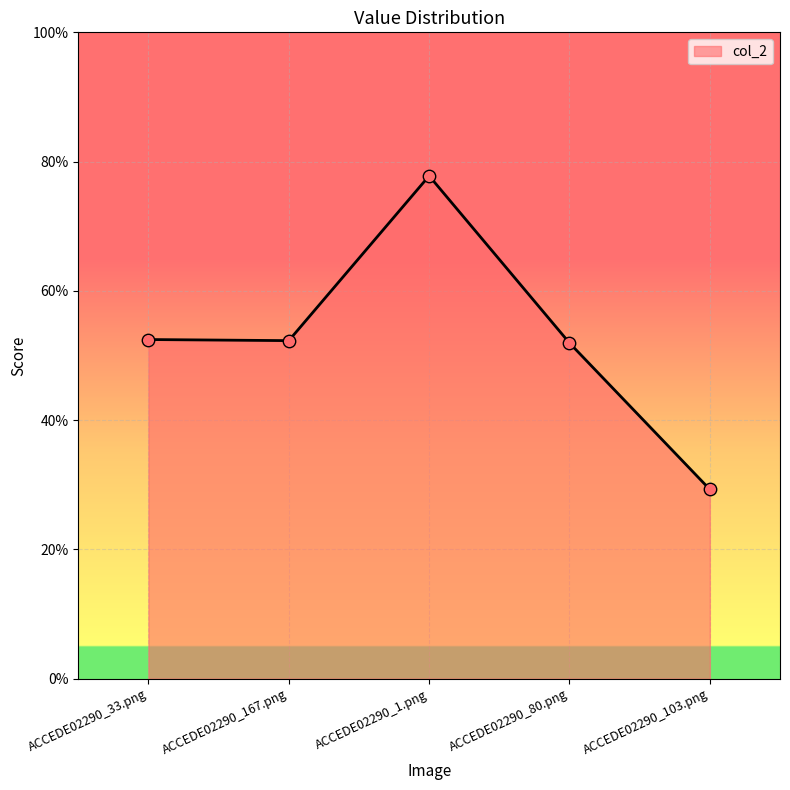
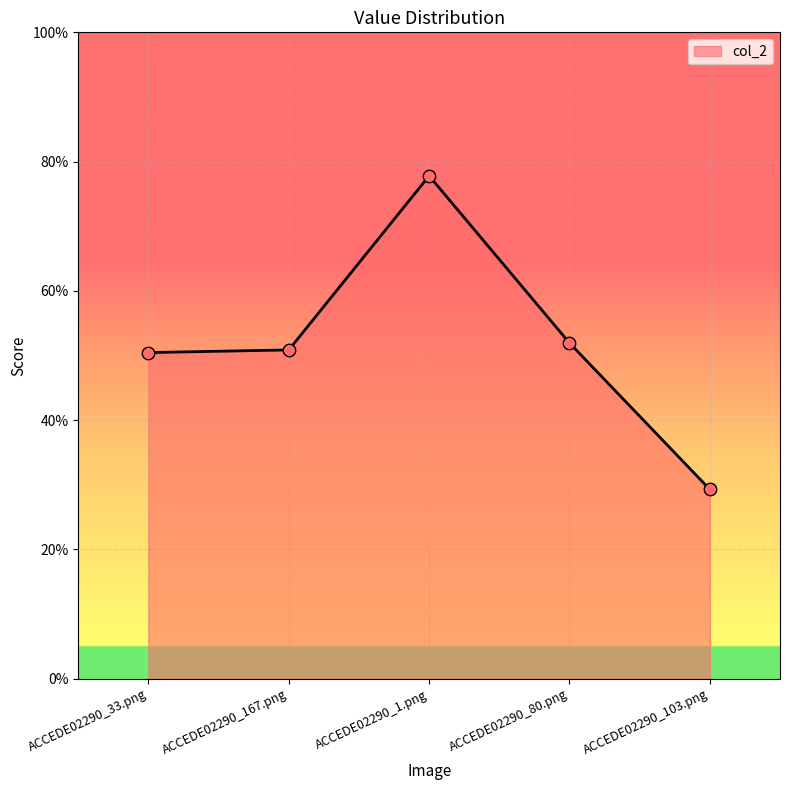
  {
-   "ACCEDE02290_33.png": "52%",
-   "ACCEDE02290_167.png": "52%",
+   "ACCEDE02290_33.png": "50%",
+   "ACCEDE02290_167.png": "51%",
    "ACCEDE02290_1.png": "78%",
    "ACCEDE02290_80.png": "52%",
    "ACCEDE02290_103.png": "29%"
  }
